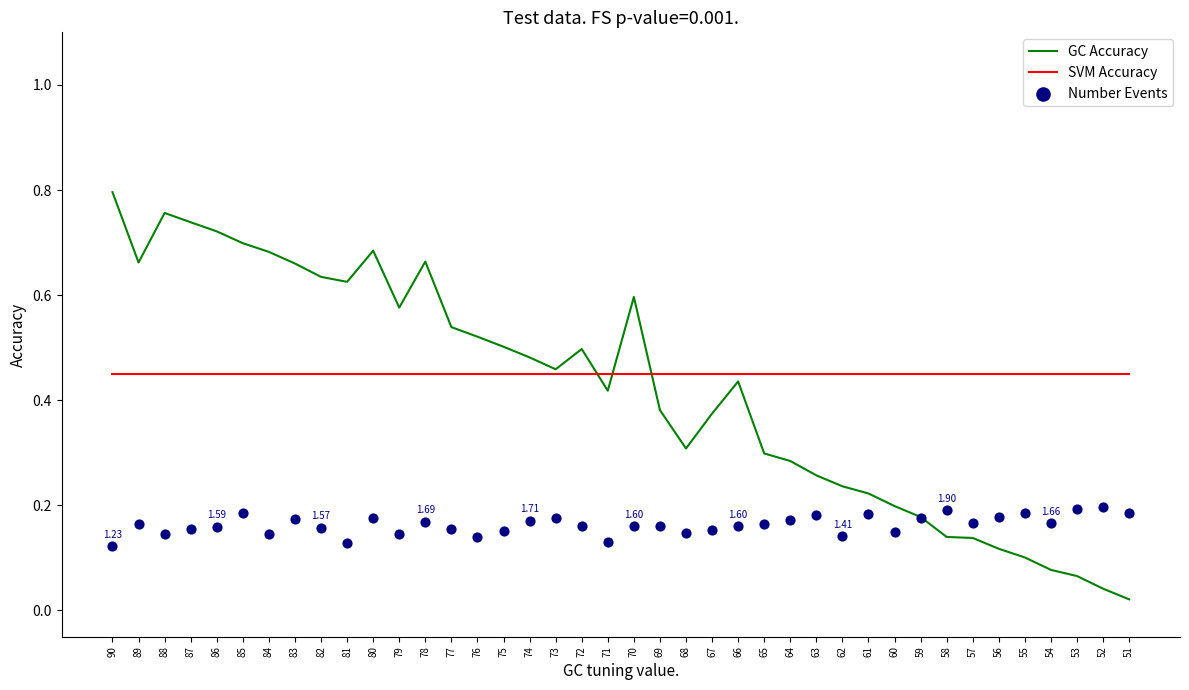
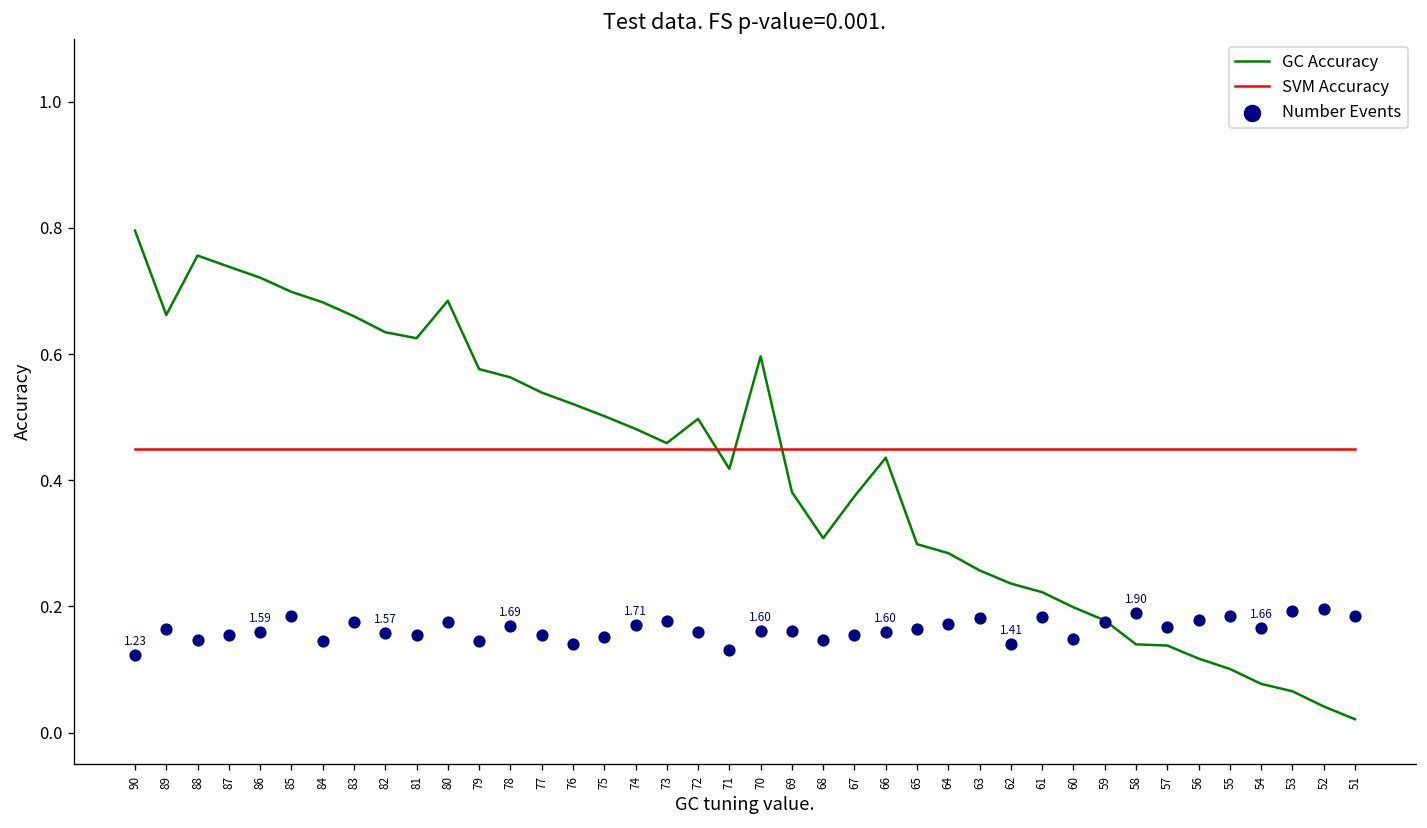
  {
    "GC Accuracy": {
      "90": 0.80,
      "89": 0.66,
      "88": 0.76,
      "87": 0.74,
      "86": 0.72,
      "85": 0.70,
      "84": 0.68,
      "83": 0.66,
      "82": 0.63,
      "81": 0.63,
      "80": 0.68,
      "79": 0.58,
-     "78": 0.66,
+     "78": 0.56,
      "77": 0.54,
      "76": 0.52,
      "75": 0.50,
      "74": 0.48,
      "73": 0.46,
      "72": 0.50,
      "71": 0.42,
      "70": 0.60,
      "69": 0.38,
      "68": 0.31,
      "67": 0.37,
      "66": 0.44,
      "65": 0.30,
      "64": 0.28,
      "63": 0.26,
      "62": 0.24,
      "61": 0.22,
      "60": 0.20,
      "58": 0.14,
      "57": 0.14,
      "56": 0.12,
      "55": 0.10,
      "54": 0.08,
      "53": 0.07,
      "52": 0.04,
      "51": 0.02
    },
    "Number Events": {
-     "81": 0.13
+     "81": 0.15
    },
    "SVM Accuracy": {
      "90": 0.45,
      "89": 0.45,
      "88": 0.45,
      "87": 0.45,
      "86": 0.45,
      "85": 0.45,
      "84": 0.45,
      "83": 0.45,
      "82": 0.45,
      "81": 0.45,
      "80": 0.45,
      "79": 0.45,
      "78": 0.45,
      "77": 0.45,
      "76": 0.45,
      "75": 0.45,
      "74": 0.45,
      "73": 0.45,
      "72": 0.45,
      "71": 0.45,
      "70": 0.45,
      "69": 0.45,
      "68": 0.45,
      "67": 0.45,
      "66": 0.45,
      "65": 0.45,
      "64": 0.45,
      "63": 0.45,
      "62": 0.45,
      "61": 0.45,
      "60": 0.45,
      "59": 0.45,
      "58": 0.45,
      "57": 0.45,
      "56": 0.45,
      "55": 0.45,
      "54": 0.45,
      "53": 0.45,
      "52": 0.45,
      "51": 0.45
    }
  }
